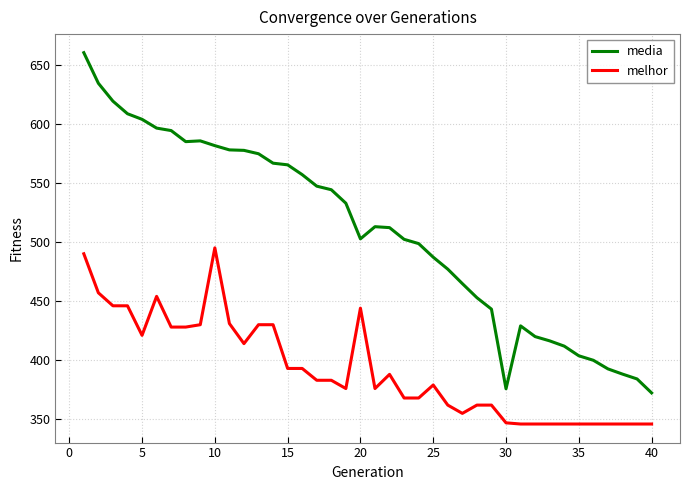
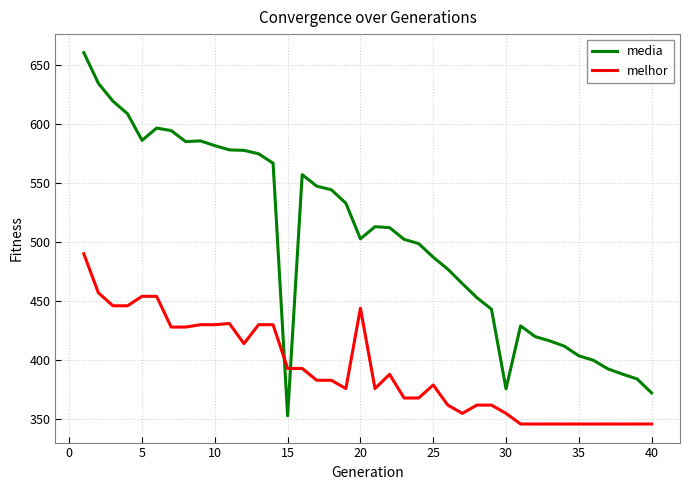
  {
    "media": {
-     "5": 604,
+     "5": 586,
      "10": 581,
-     "15": 565,
+     "15": 353,
      "20": 503,
      "25": 487,
      "30": 376,
      "35": 404,
      "40": 372
    },
    "melhor": {
-     "5": 421,
-     "10": 495,
+     "5": 454,
+     "10": 430,
      "15": 393,
      "20": 444,
      "25": 379,
-     "30": 347,
+     "30": 355,
      "35": 346,
      "40": 346
    }
  }
